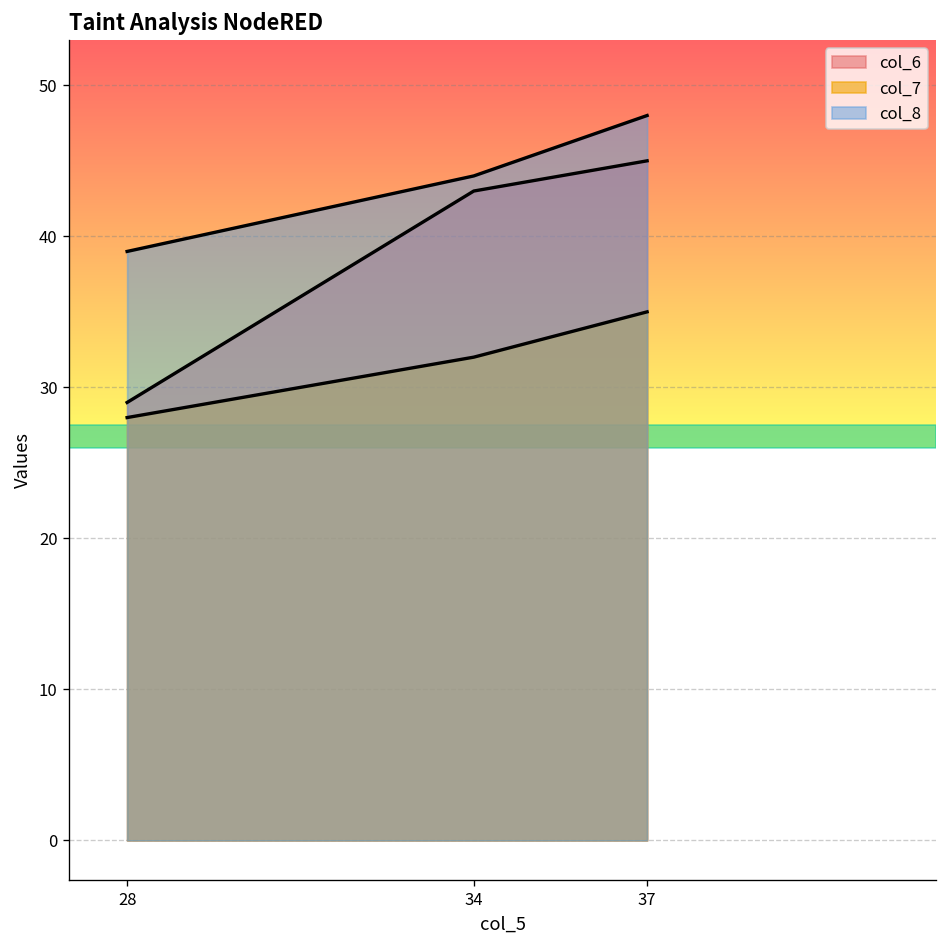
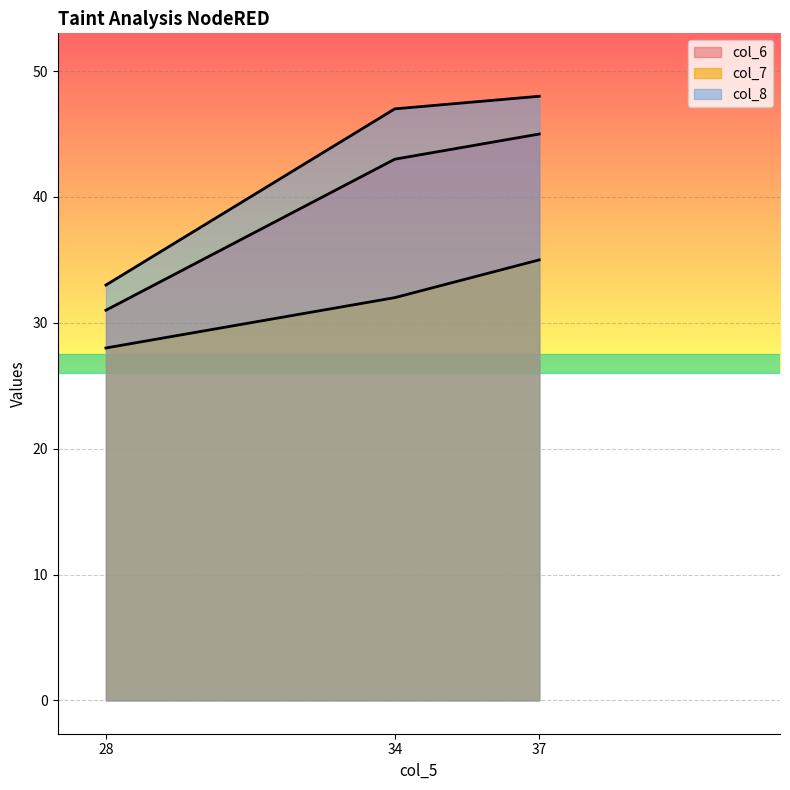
  {
    "col_6": {
-     "28": 29,
+     "28": 31,
      "34": 43,
      "37": 45
    },
    "col_7": {
      "28": 28,
      "34": 32,
      "37": 35
    },
    "col_8": {
-     "28": 39,
-     "34": 44,
+     "28": 33,
+     "34": 47,
      "37": 48
    }
  }
